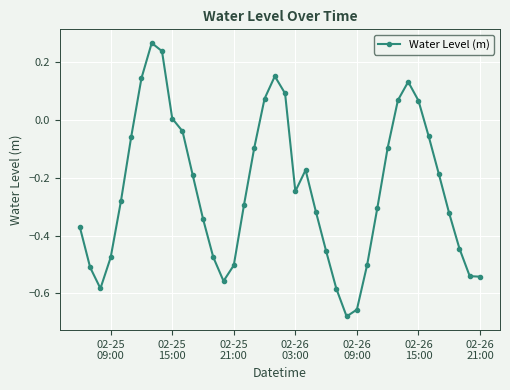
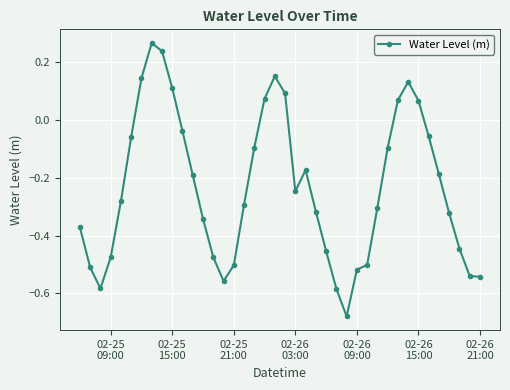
  {
    "02-25 09:00": -0.48,
-   "02-25 15:00": 0.01,
+   "02-25 15:00": 0.11,
    "02-25 21:00": -0.50,
    "02-26 03:00": -0.25,
-   "02-26 09:00": -0.66,
+   "02-26 09:00": -0.52,
    "02-26 15:00": 0.07,
    "02-26 21:00": -0.54
  }
